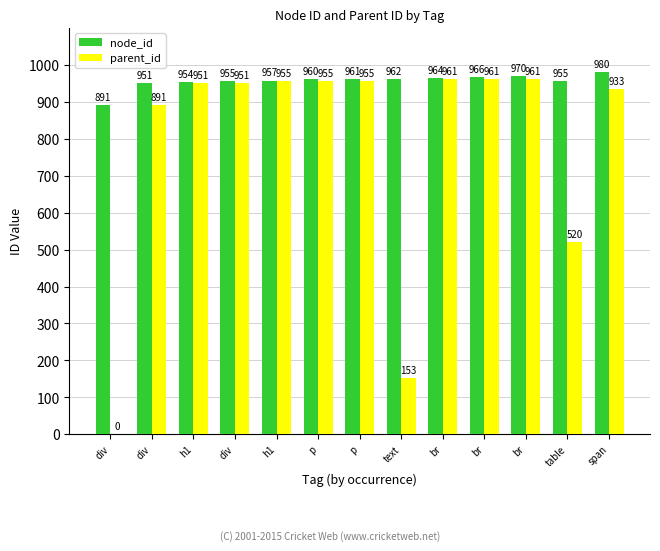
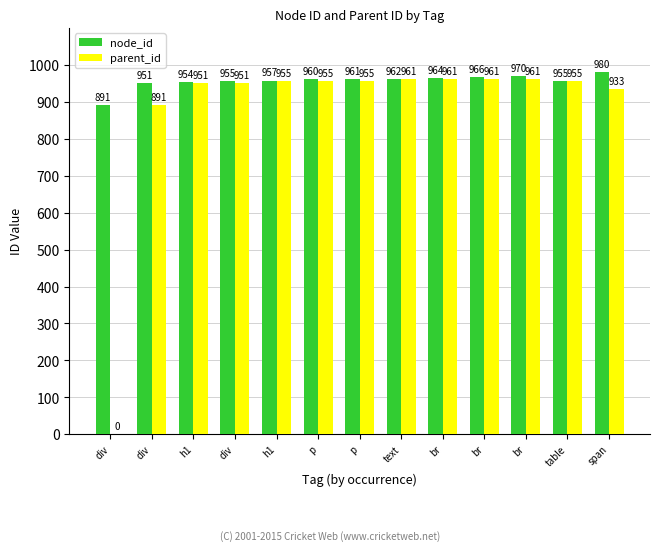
  {
    "node_id": {
      "text": 962,
      "table": 955,
      "span": 980
    },
    "parent_id": {
-     "text": 153,
-     "table": 520,
+     "text": 961,
+     "table": 955,
      "span": 933
    }
  }
